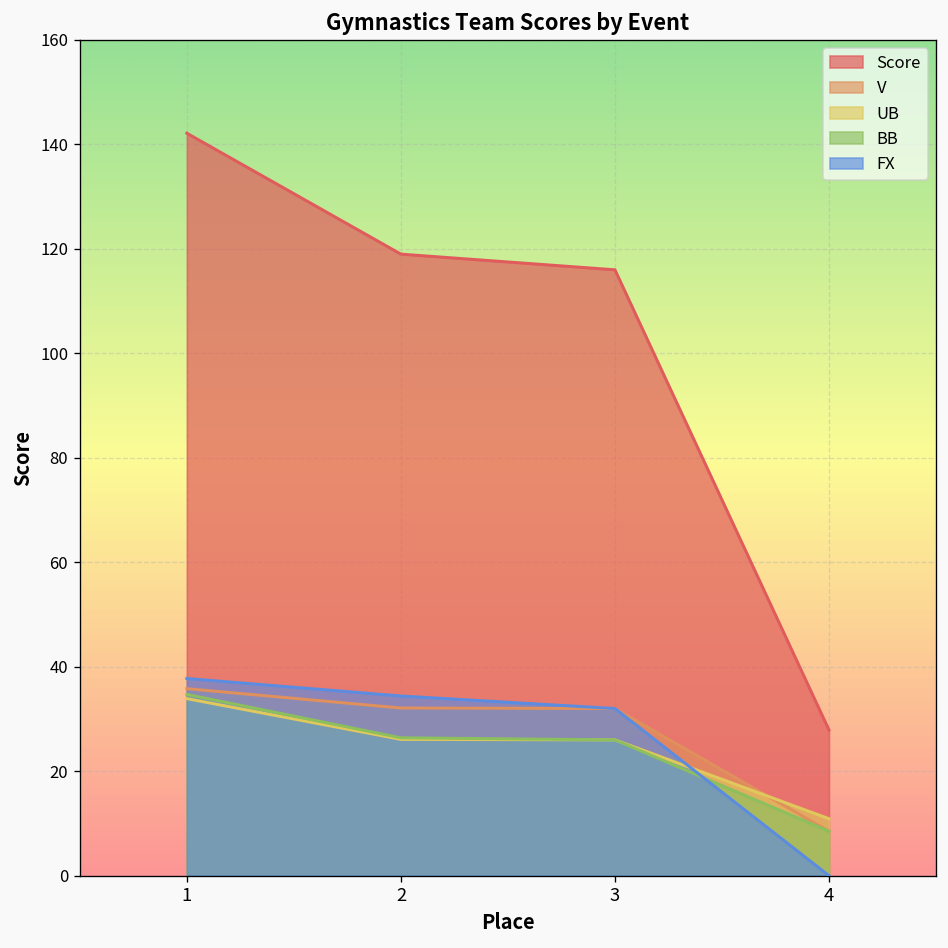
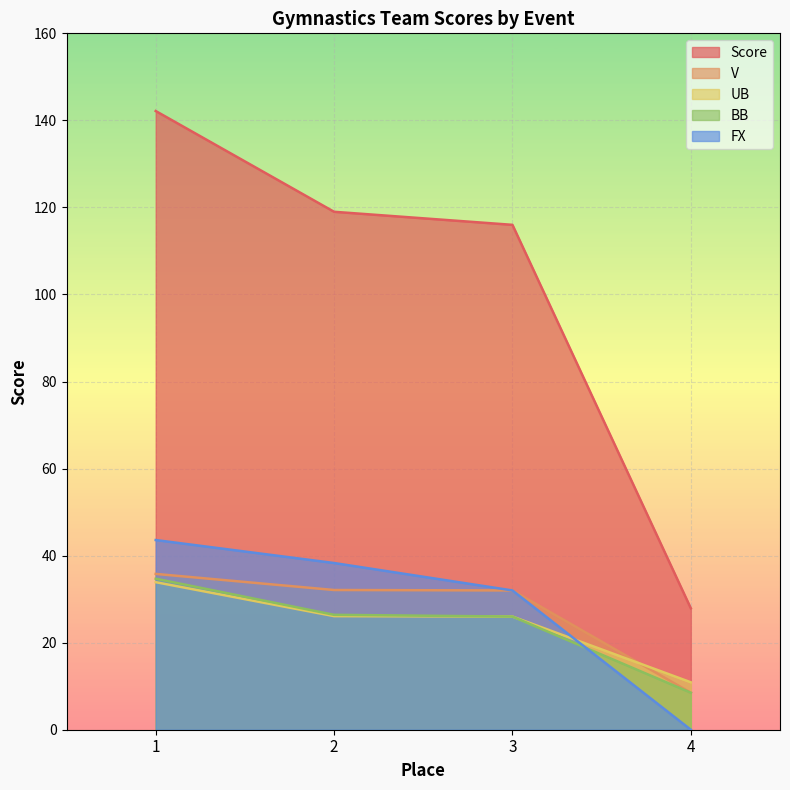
  {
    "BB": {
      "1": 35
    },
    "FX": {
-     "1": 38,
-     "2": 34,
+     "1": 44,
+     "2": 38,
      "4": 0
    }
  }
